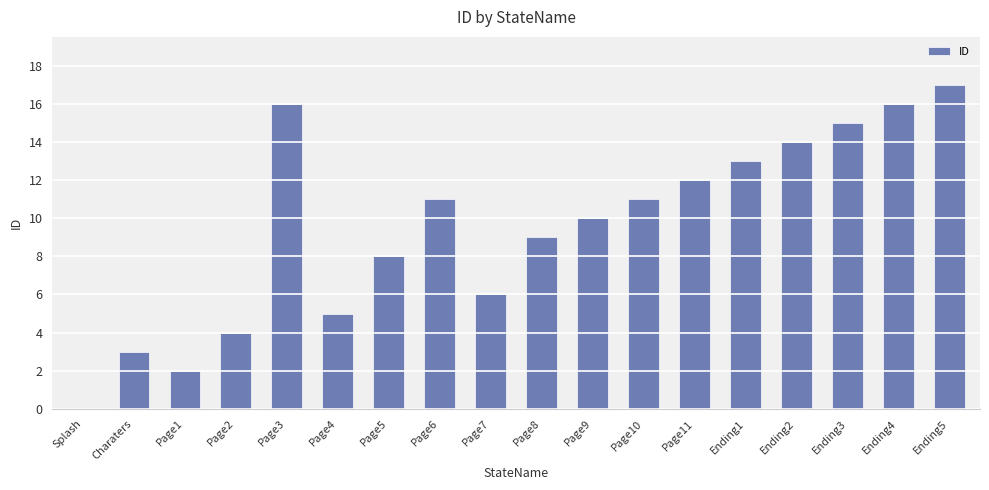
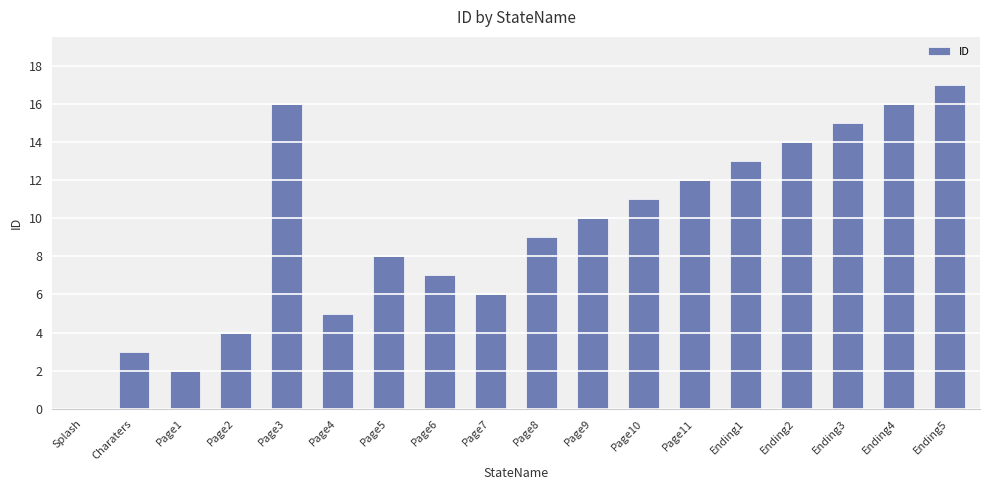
  {
    "Splash": 0,
    "Charaters": 3,
    "Page1": 2,
    "Page2": 4,
    "Page3": 16,
    "Page4": 5,
    "Page5": 8,
-   "Page6": 11,
+   "Page6": 7,
    "Page7": 6,
    "Page8": 9,
    "Page9": 10,
    "Page10": 11,
    "Page11": 12,
    "Ending1": 13,
    "Ending2": 14,
    "Ending3": 15,
    "Ending4": 16,
    "Ending5": 17
  }
